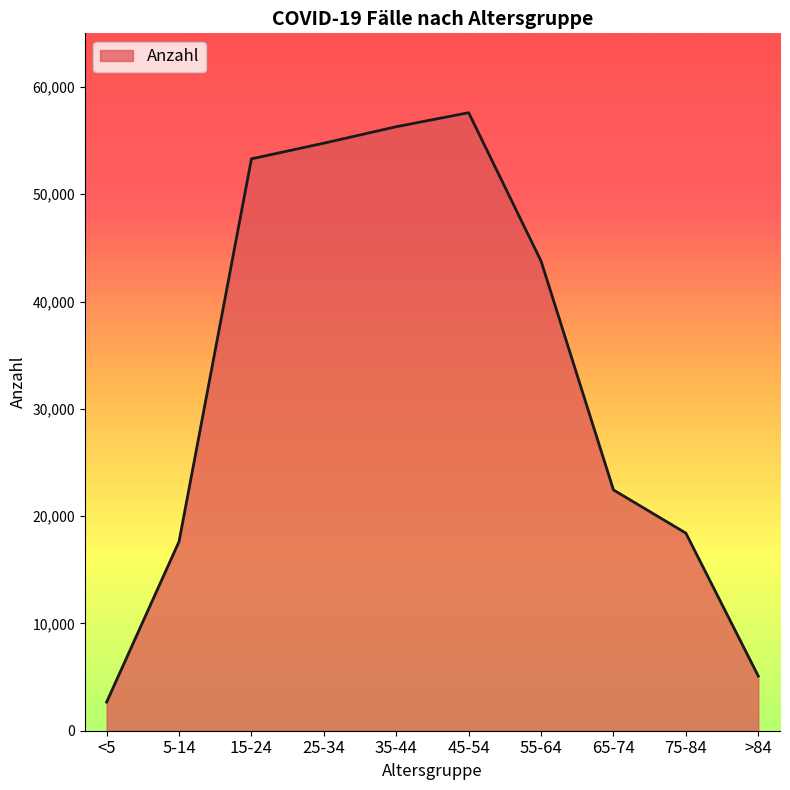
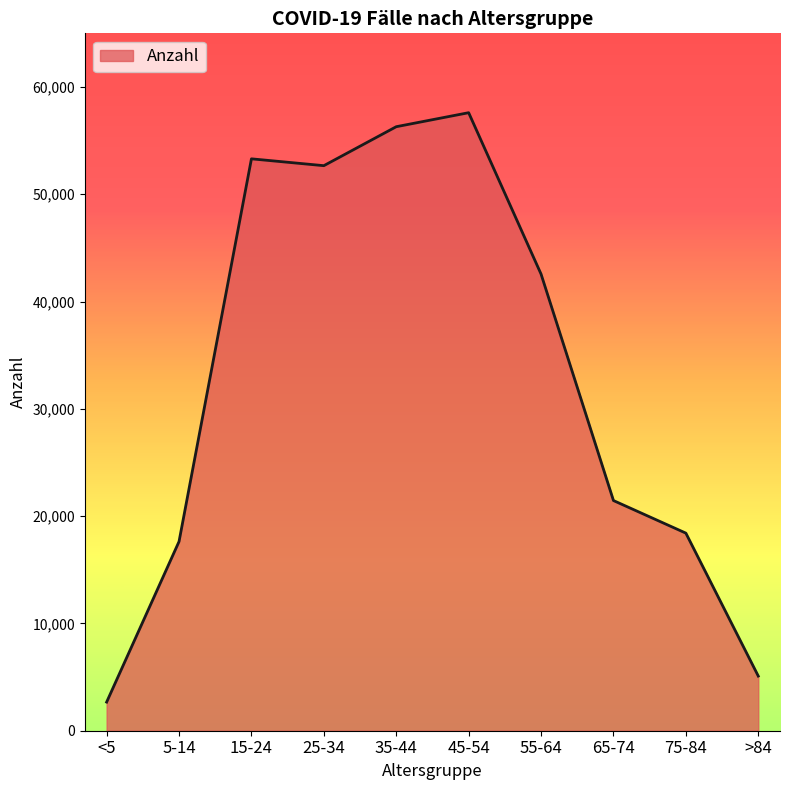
  {
    "<5": "2,700",
    "5-14": "17,600",
    "15-24": "53,300",
-   "25-34": "54,800",
+   "25-34": "52,700",
    "35-44": "56,300",
    "45-54": "57,600",
-   "55-64": "43,800",
-   "65-74": "22,400",
+   "55-64": "42,600",
+   "65-74": "21,500",
    "75-84": "18,400",
    ">84": "5,100"
  }
